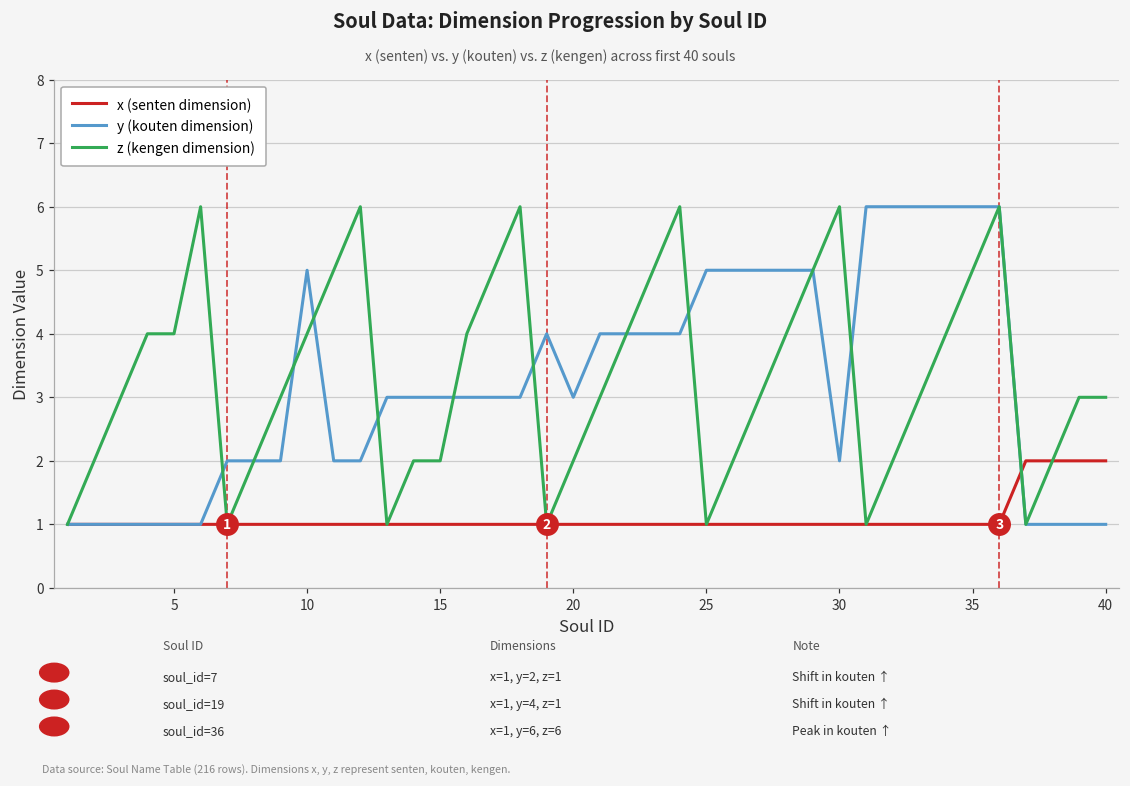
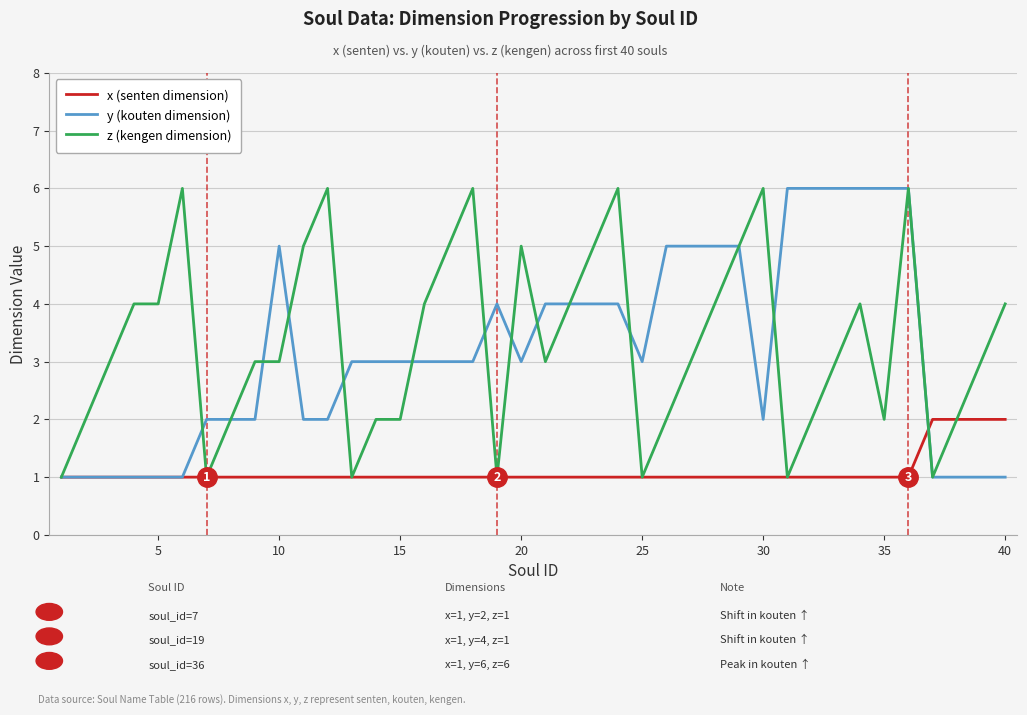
  {
    "y (kouten dimension)": {
      "10": 5,
      "15": 3,
      "20": 3,
-     "25": 5,
+     "25": 3,
      "30": 2,
      "35": 6,
      "40": 1
    },
    "z (kengen dimension)": {
      "5": 4,
-     "10": 4,
+     "10": 3,
      "15": 2,
-     "20": 2,
+     "20": 5,
      "30": 6,
-     "35": 5,
-     "40": 3
+     "35": 2,
+     "40": 4
    }
  }
